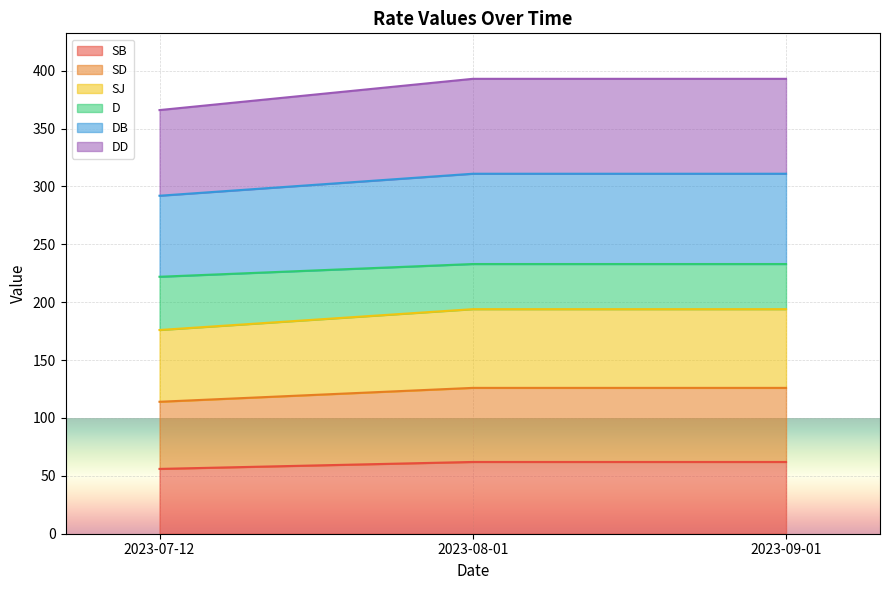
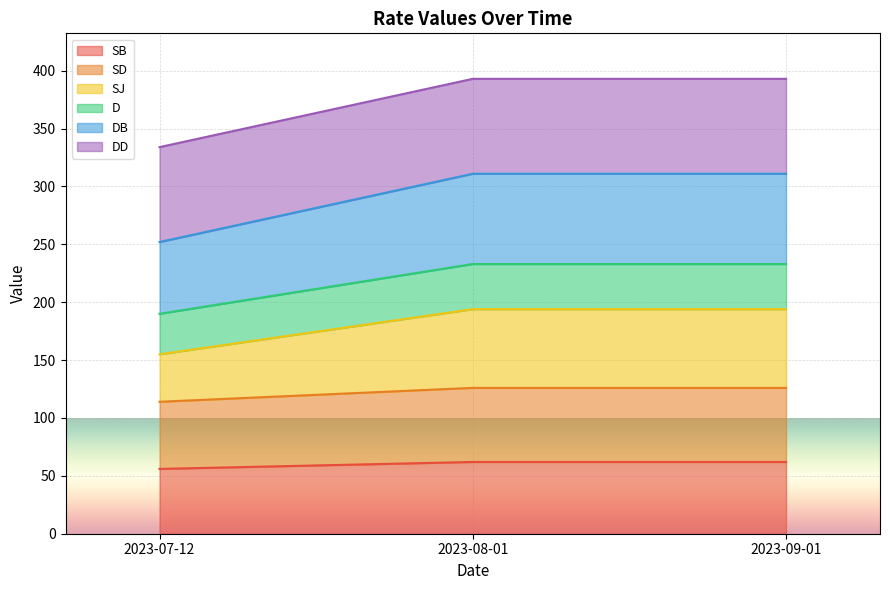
  {
    "SJ": {
-     "2023-07-12": 62,
+     "2023-07-12": 41,
      "2023-08-01": 68,
      "2023-09-01": 68
    },
    "D": {
-     "2023-07-12": 46,
+     "2023-07-12": 35,
      "2023-08-01": 39,
      "2023-09-01": 39
    },
    "DB": {
-     "2023-07-12": 70,
+     "2023-07-12": 62,
      "2023-08-01": 78,
      "2023-09-01": 78
    },
    "DD": {
-     "2023-07-12": 74,
+     "2023-07-12": 82,
      "2023-08-01": 82,
      "2023-09-01": 82
    }
  }
